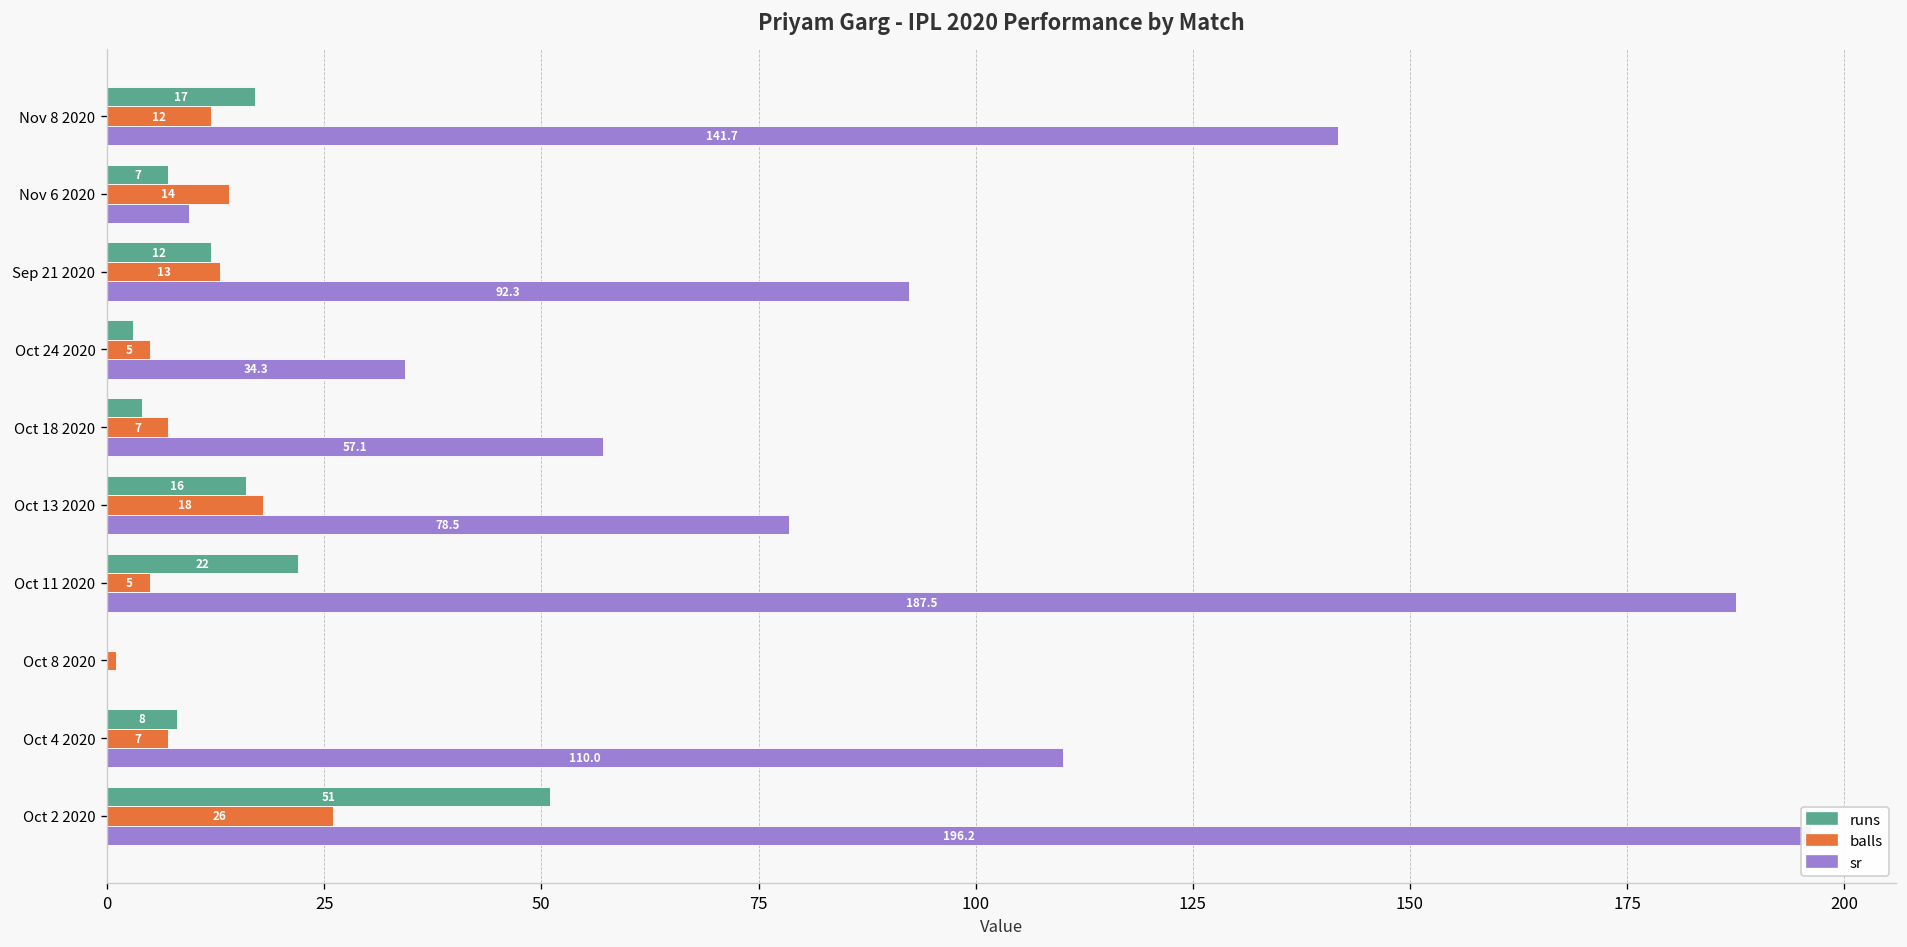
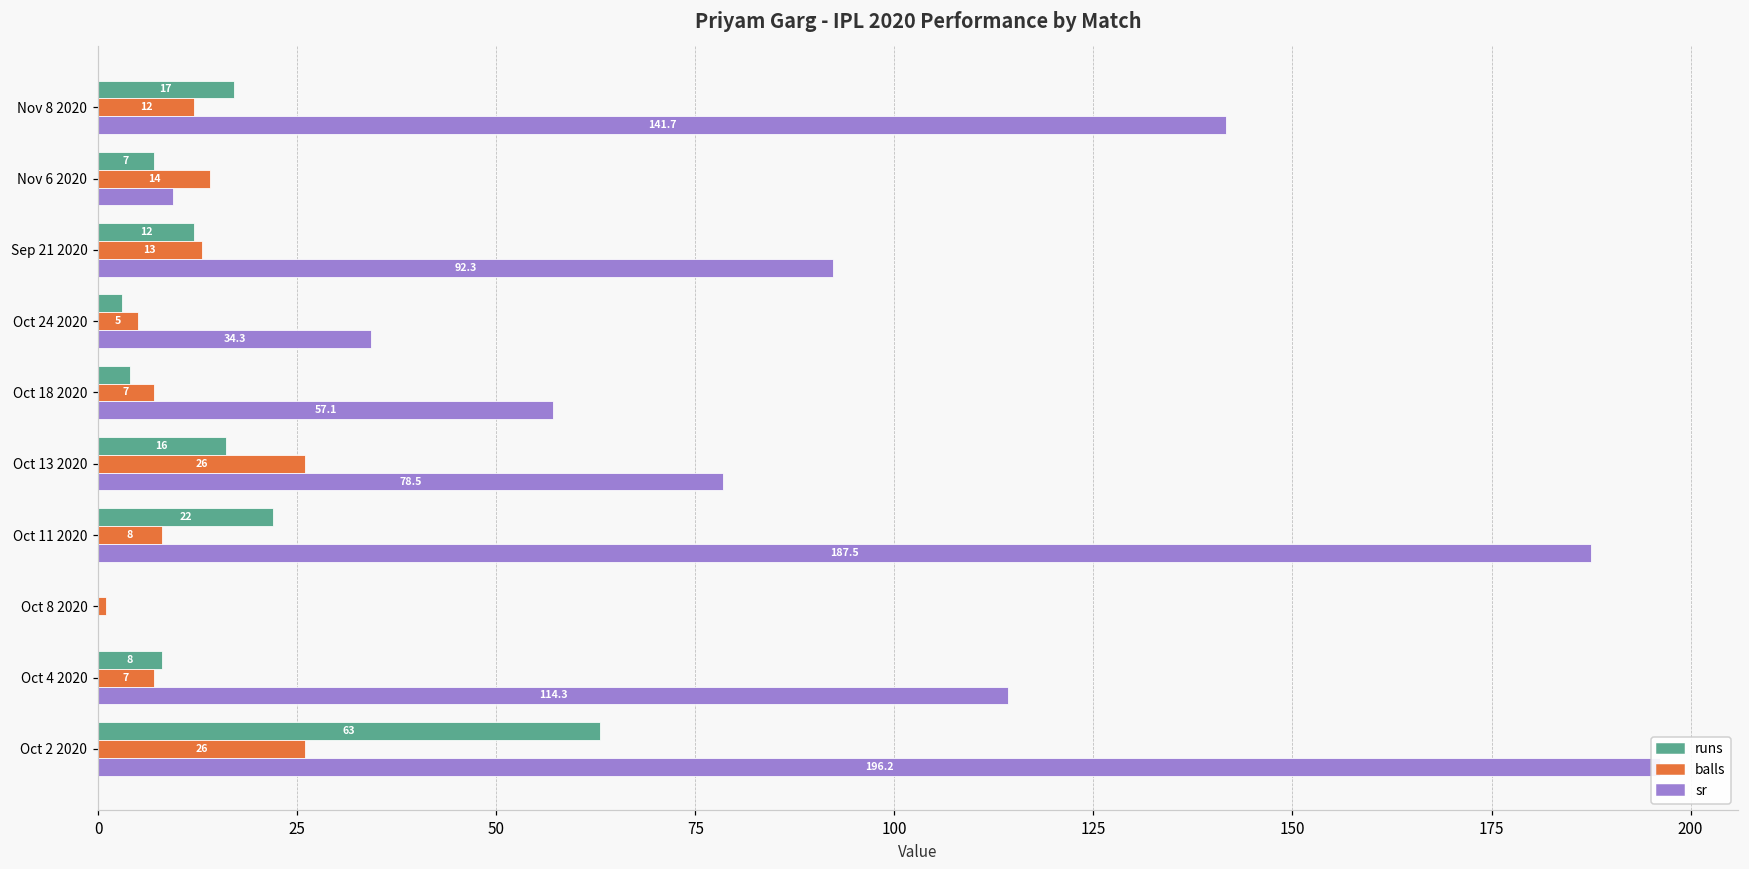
  {
    "runs": {
      "Nov 8 2020": 17,
      "Nov 6 2020": 7,
      "Sep 21 2020": 12,
      "Oct 13 2020": 16,
      "Oct 11 2020": 22,
      "Oct 4 2020": 8,
-     "Oct 2 2020": 51
+     "Oct 2 2020": 63
    },
    "balls": {
      "Nov 8 2020": 12,
      "Nov 6 2020": 14,
      "Sep 21 2020": 13,
      "Oct 24 2020": 5,
      "Oct 18 2020": 7,
-     "Oct 13 2020": 18,
-     "Oct 11 2020": 5,
+     "Oct 13 2020": 26,
+     "Oct 11 2020": 8,
      "Oct 4 2020": 7,
      "Oct 2 2020": 26
    },
    "sr": {
      "Nov 8 2020": 141.7,
      "Sep 21 2020": 92.3,
      "Oct 24 2020": 34.3,
      "Oct 18 2020": 57.1,
      "Oct 13 2020": 78.5,
      "Oct 11 2020": 187.5,
-     "Oct 4 2020": 110.0
+     "Oct 4 2020": 114.3
    }
  }
